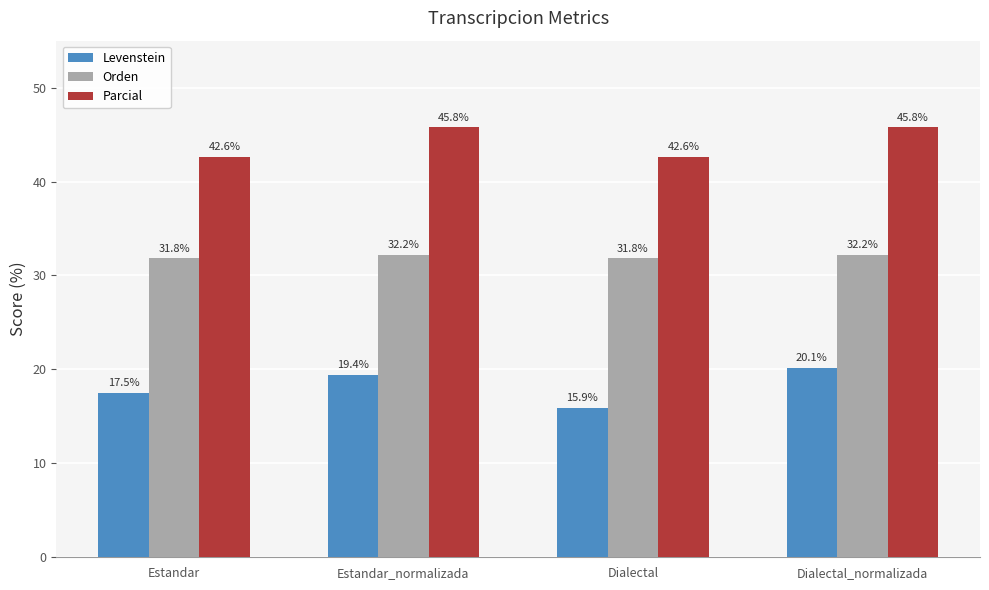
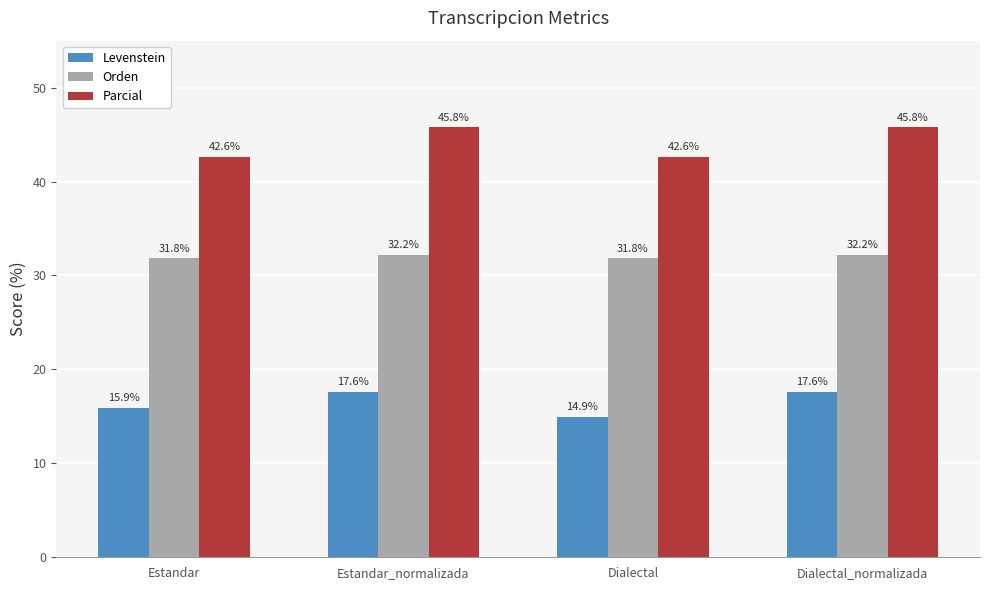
  {
    "Levenstein": {
-     "Estandar": "17.5%",
-     "Estandar_normalizada": "19.4%",
-     "Dialectal": "15.9%",
-     "Dialectal_normalizada": "20.1%"
+     "Estandar": "15.9%",
+     "Estandar_normalizada": "17.6%",
+     "Dialectal": "14.9%",
+     "Dialectal_normalizada": "17.6%"
    },
    "Orden": {
      "Estandar": "31.8%",
      "Estandar_normalizada": "32.2%",
      "Dialectal": "31.8%",
      "Dialectal_normalizada": "32.2%"
    },
    "Parcial": {
      "Estandar": "42.6%",
      "Estandar_normalizada": "45.8%",
      "Dialectal": "42.6%",
      "Dialectal_normalizada": "45.8%"
    }
  }
